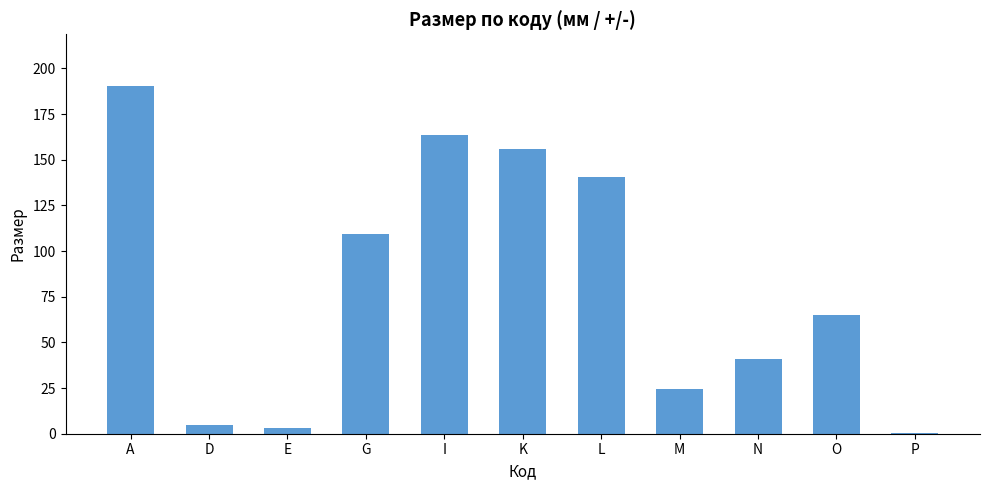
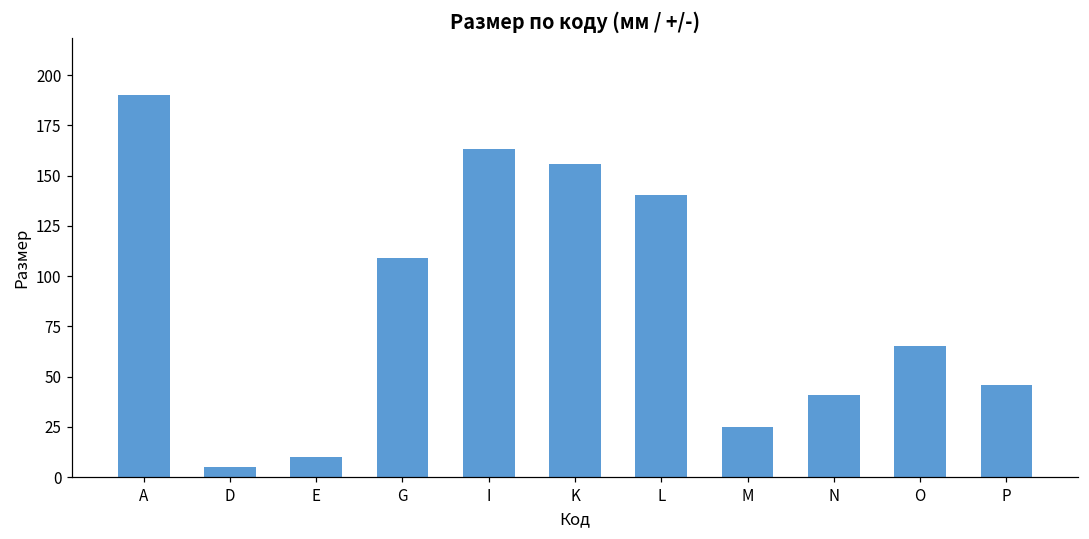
  {
    "A": 190,
    "D": 5,
-   "E": 3,
+   "E": 10,
    "G": 109,
    "I": 164,
    "K": 156,
    "L": 141,
    "M": 25,
    "N": 41,
    "O": 65,
-   "P": 0
+   "P": 46
  }
